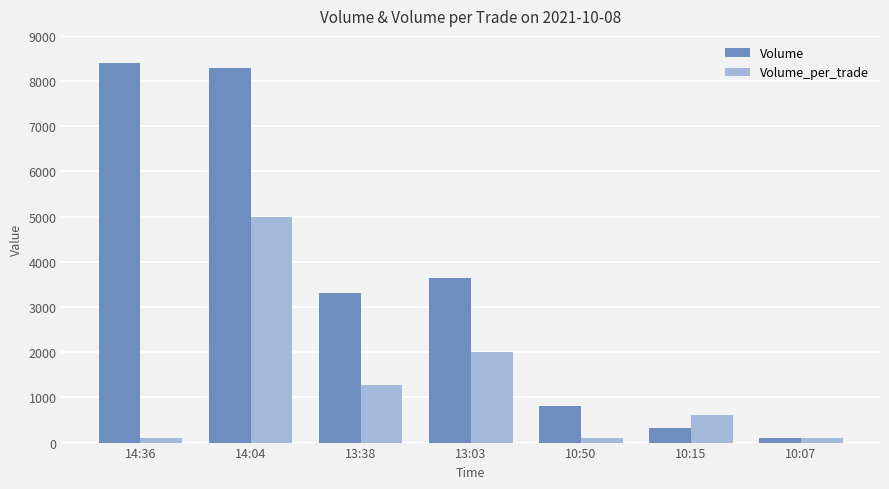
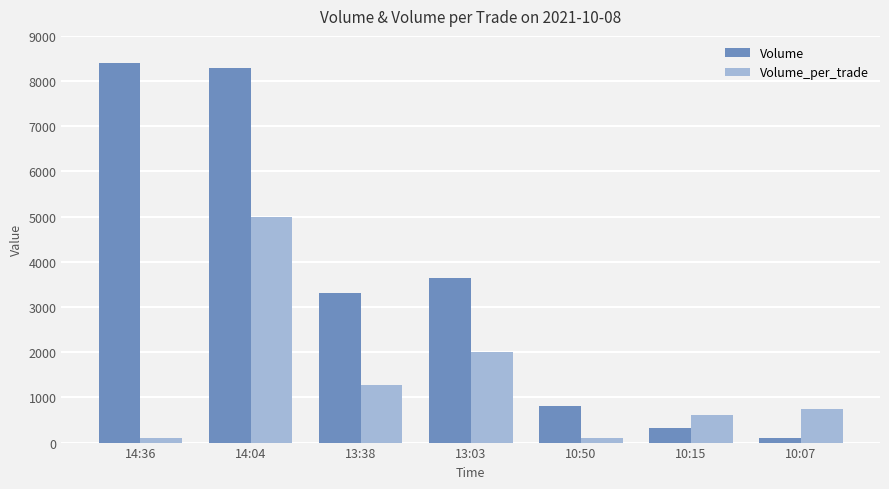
  {
    "Volume": {
      "14:36": 8400,
      "14:04": 8300,
      "13:38": 3300,
      "13:03": 3700,
      "10:50": 800,
      "10:15": 300,
      "10:07": 100
    },
    "Volume_per_trade": {
      "14:36": 100,
      "14:04": 5000,
      "13:38": 1300,
      "13:03": 2000,
      "10:50": 100,
      "10:15": 600,
-     "10:07": 100
+     "10:07": 700
    }
  }
